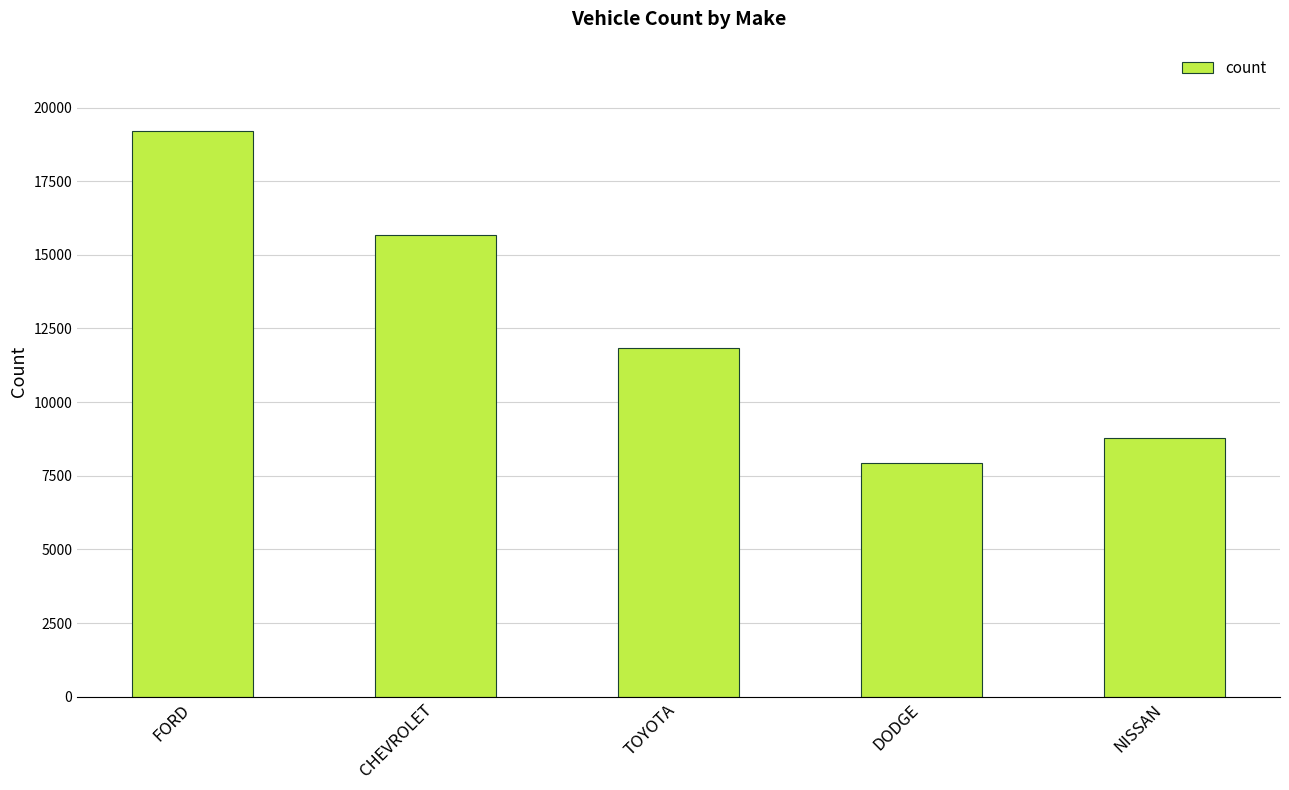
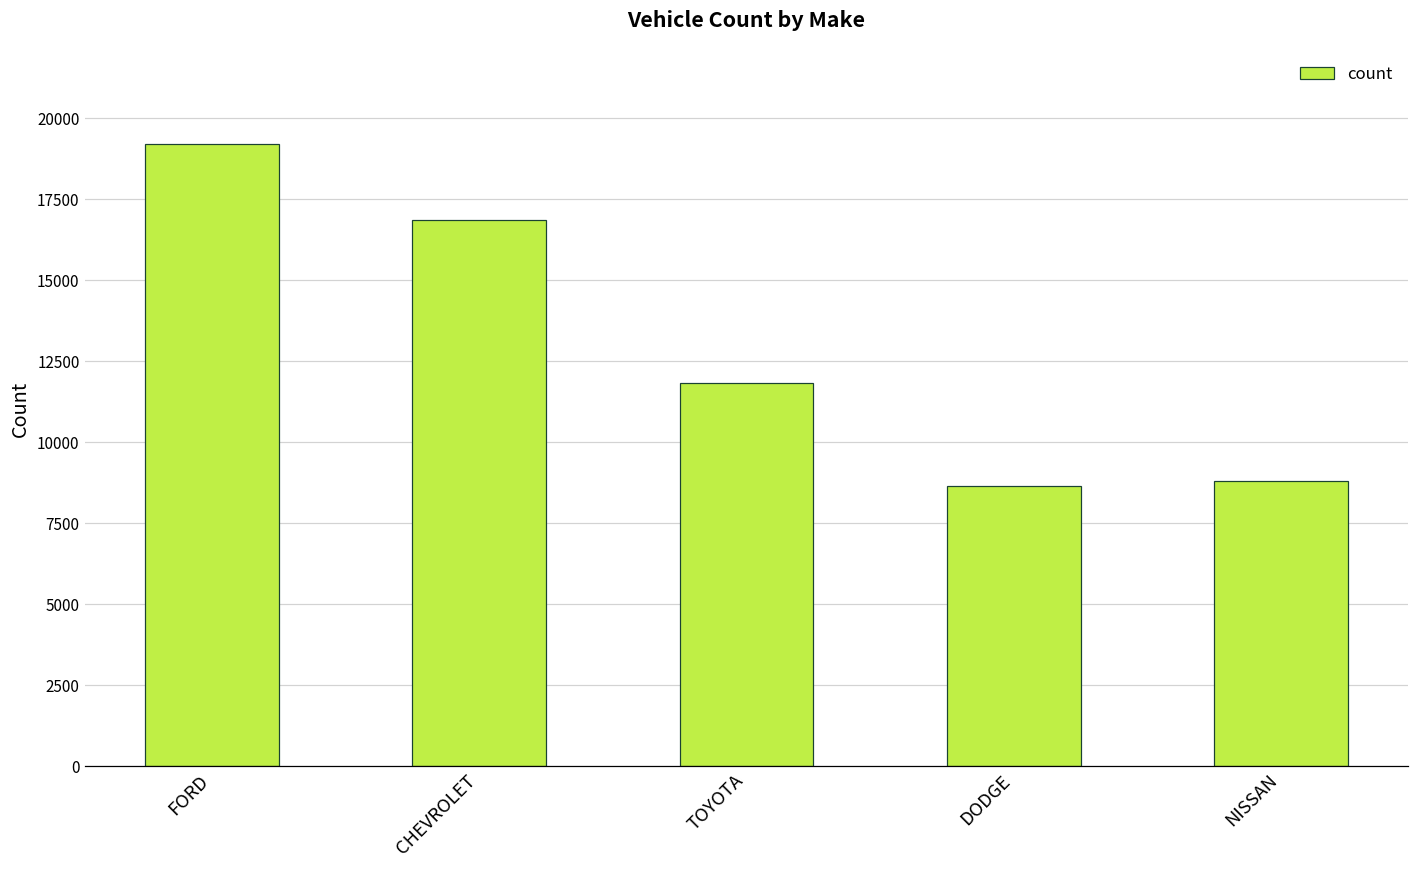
  {
    "FORD": 19200,
-   "CHEVROLET": 15700,
+   "CHEVROLET": 16900,
    "TOYOTA": 11800,
-   "DODGE": 7900,
+   "DODGE": 8700,
    "NISSAN": 8800
  }
